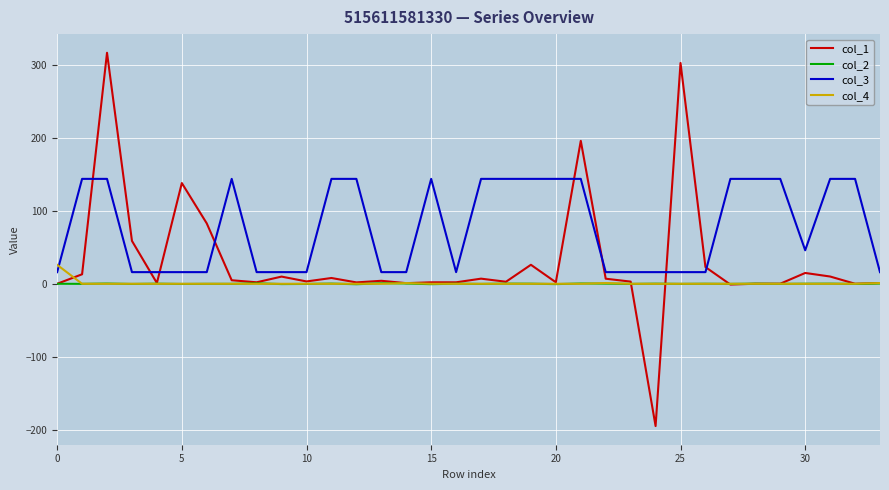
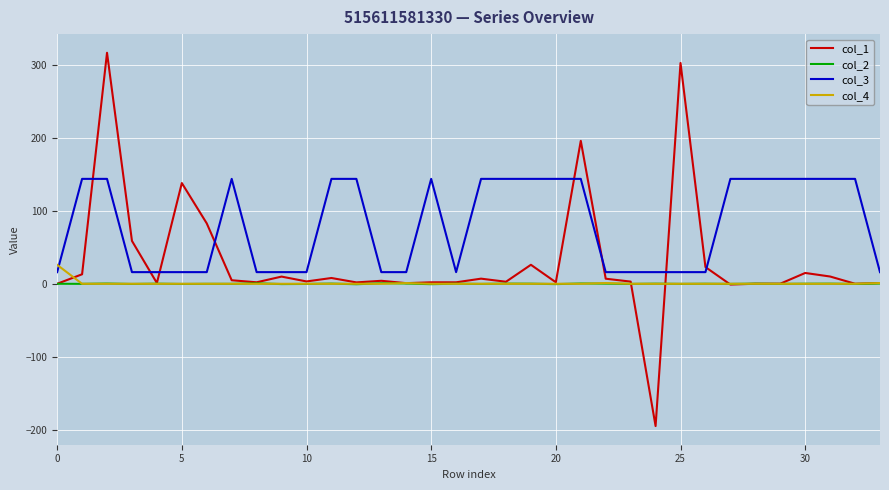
  {
    "col_1": {
      "5": 140,
      "25": 300,
      "30": 10
    },
    "col_3": {
      "0": 20,
      "5": 20,
      "10": 20,
      "15": 140,
      "20": 140,
      "25": 20,
-     "30": 50
+     "30": 140
    },
    "col_4": {
      "0": 30
    }
  }
